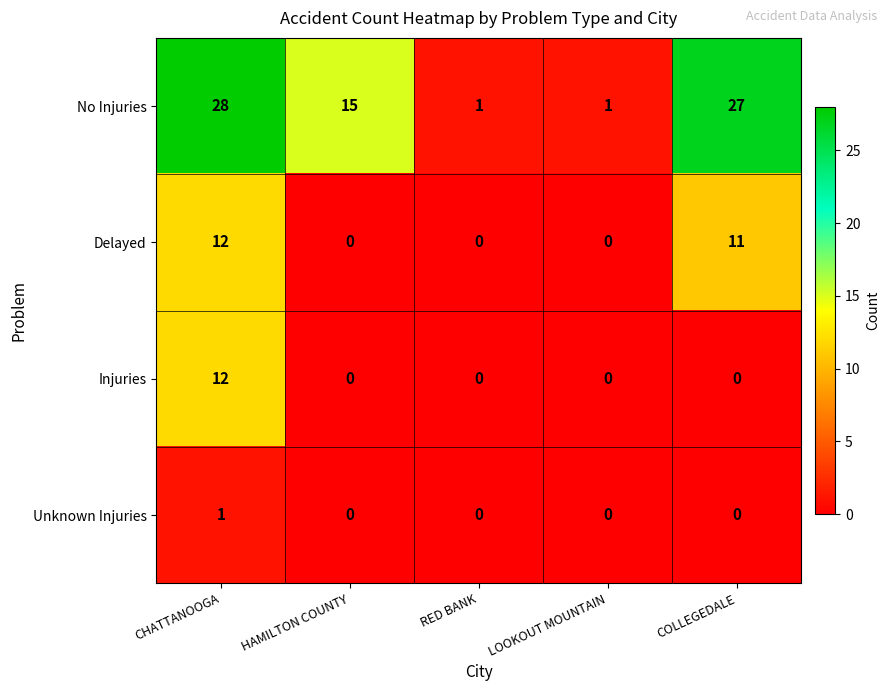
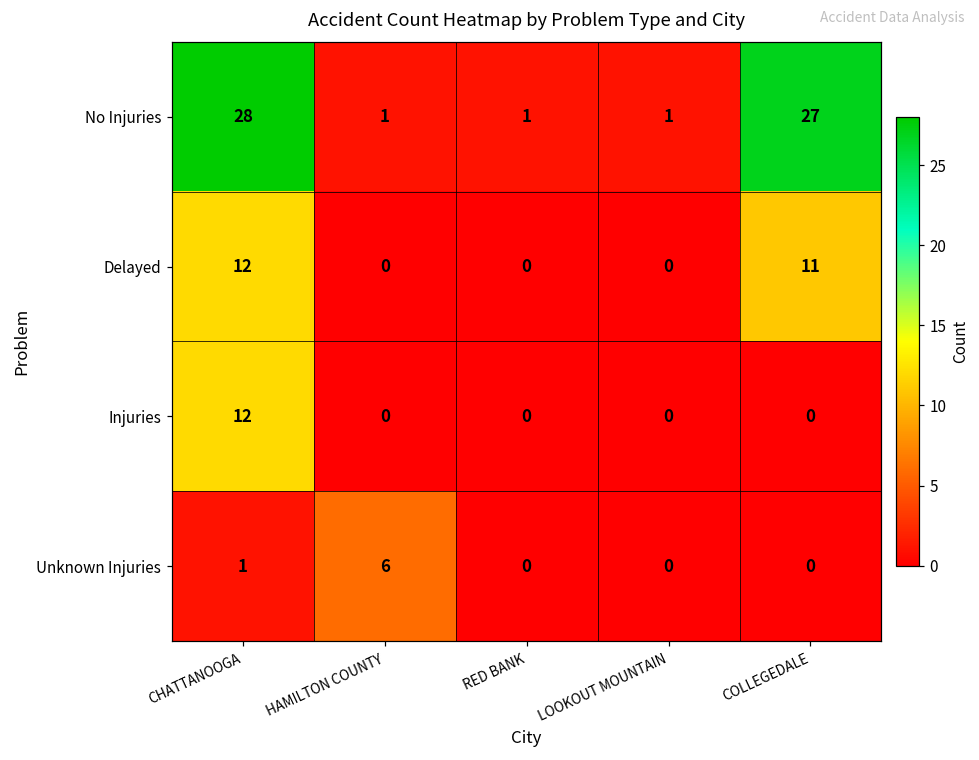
  {
    "No Injuries": {
      "CHATTANOOGA": 28,
-     "HAMILTON COUNTY": 15,
+     "HAMILTON COUNTY": 1,
      "RED BANK": 1,
      "LOOKOUT MOUNTAIN": 1,
      "COLLEGEDALE": 27
    },
    "Delayed": {
      "CHATTANOOGA": 12,
      "HAMILTON COUNTY": 0,
      "RED BANK": 0,
      "LOOKOUT MOUNTAIN": 0,
      "COLLEGEDALE": 11
    },
    "Injuries": {
      "CHATTANOOGA": 12,
      "HAMILTON COUNTY": 0,
      "RED BANK": 0,
      "LOOKOUT MOUNTAIN": 0,
      "COLLEGEDALE": 0
    },
    "Unknown Injuries": {
      "CHATTANOOGA": 1,
-     "HAMILTON COUNTY": 0,
+     "HAMILTON COUNTY": 6,
      "RED BANK": 0,
      "LOOKOUT MOUNTAIN": 0,
      "COLLEGEDALE": 0
    }
  }
